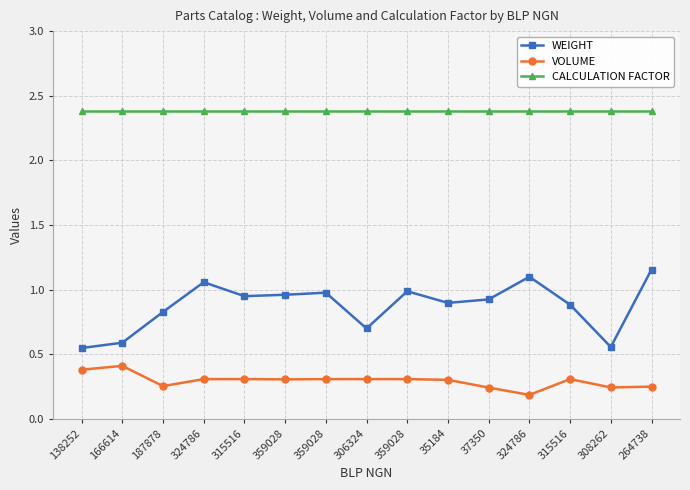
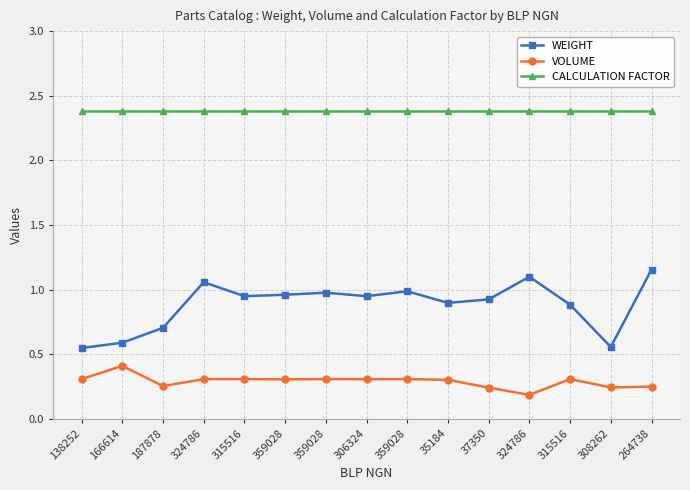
  {
    "WEIGHT": {
      "138252": 0.55,
      "166614": 0.59,
-     "187878": 0.83,
-     "306324": 0.70,
+     "187878": 0.71,
+     "306324": 0.95,
      "35184": 0.90,
      "37350": 0.93,
      "308262": 0.56,
      "264738": 1.16
    },
    "VOLUME": {
-     "138252": 0.38,
+     "138252": 0.31,
      "166614": 0.41,
      "187878": 0.25,
      "306324": 0.31,
      "35184": 0.30,
      "37350": 0.24,
      "308262": 0.24,
      "264738": 0.25
    },
    "CALCULATION FACTOR": {
      "138252": 2.38,
      "166614": 2.38,
      "187878": 2.38,
      "306324": 2.38,
      "35184": 2.38,
      "37350": 2.38,
      "308262": 2.38,
      "264738": 2.38
    }
  }
